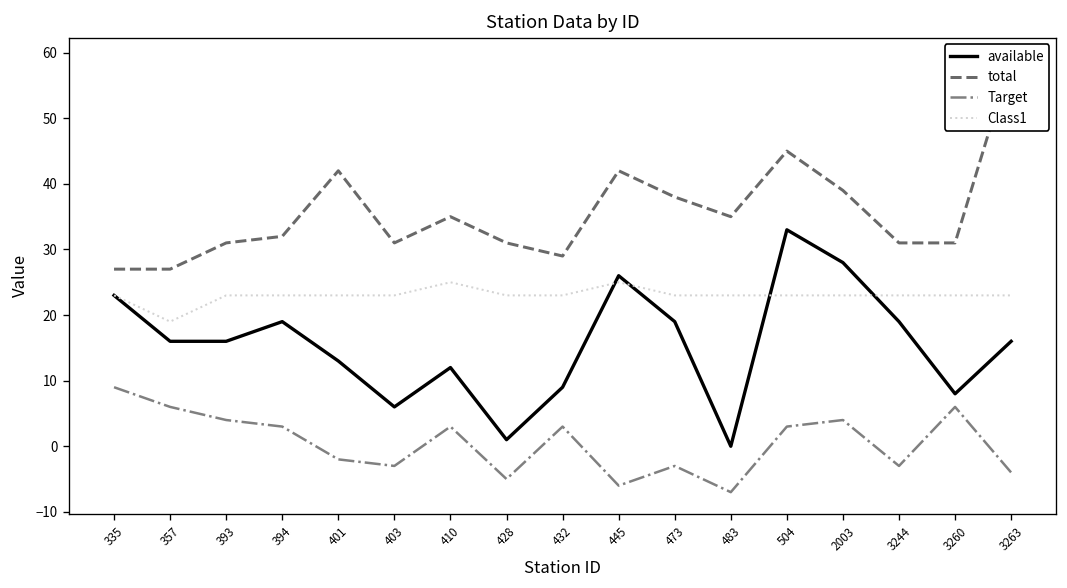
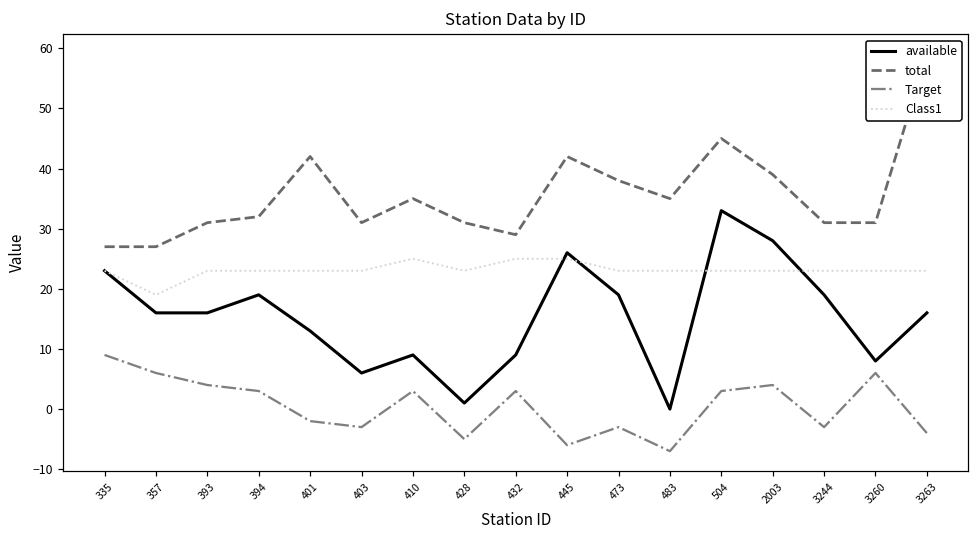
  {
    "available": {
      "357": 16,
      "393": 16,
      "394": 19,
      "401": 13,
      "403": 6,
-     "410": 12,
+     "410": 9,
      "428": 1,
      "432": 9,
      "445": 26,
      "473": 19,
      "483": 0,
      "504": 33,
      "2003": 28,
      "3244": 19,
      "3260": 8,
      "3263": 16
    },
    "Class1": {
      "357": 19,
      "393": 23,
      "394": 23,
      "401": 23,
      "403": 23,
      "410": 25,
      "428": 23,
-     "432": 23,
+     "432": 25,
      "445": 25,
      "473": 23,
      "483": 23,
      "504": 23,
      "2003": 23,
      "3244": 23,
      "3260": 23,
      "3263": 23
    }
  }
